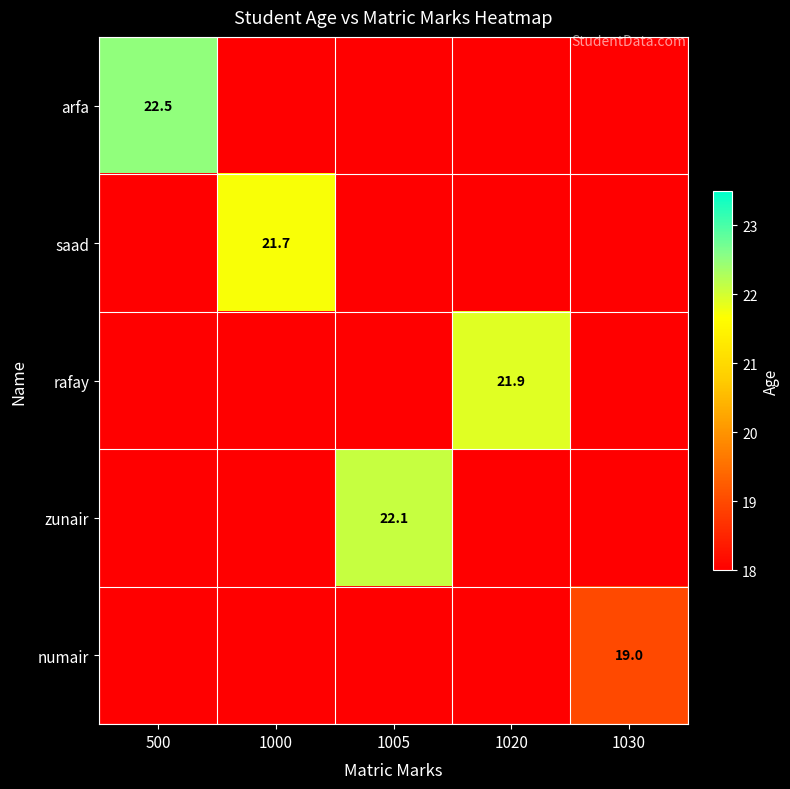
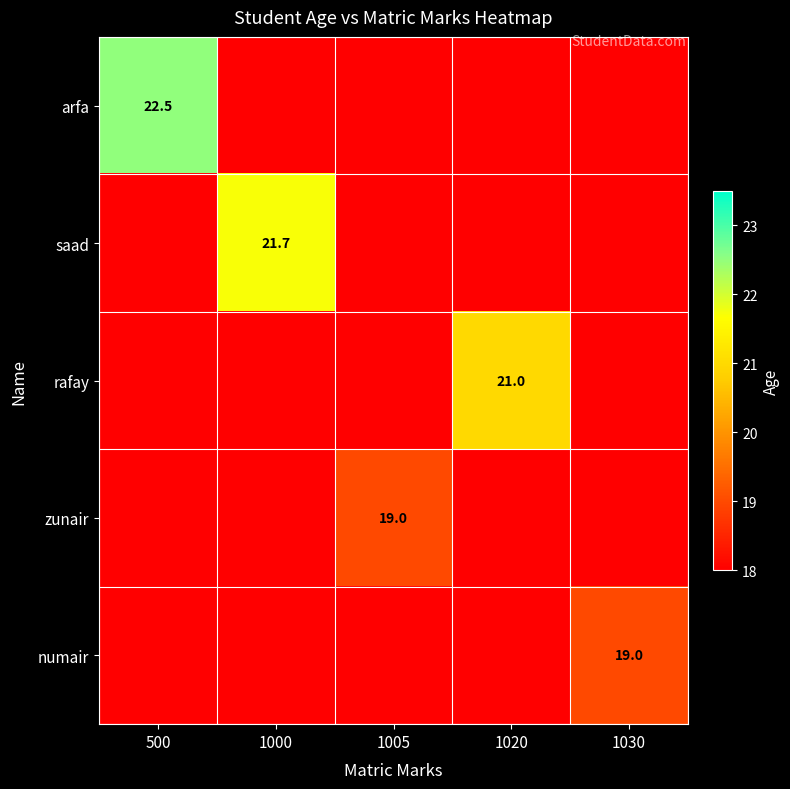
  {
    "arfa": {
      "500": 22.5
    },
    "saad": {
      "1000": 21.7
    },
    "rafay": {
-     "1020": 21.9
+     "1020": 21.0
    },
    "zunair": {
-     "1005": 22.1
+     "1005": 19.0
    },
    "numair": {
      "1030": 19.0
    }
  }
